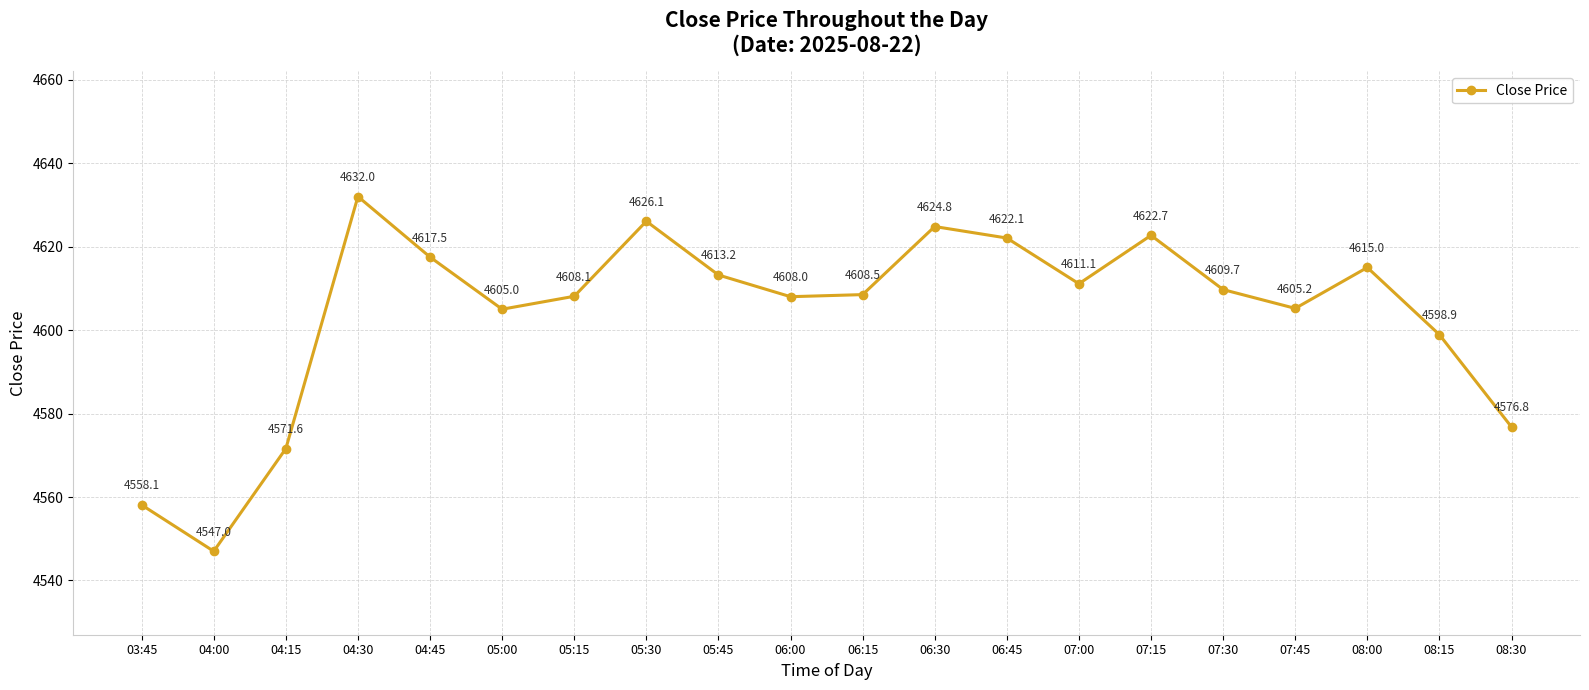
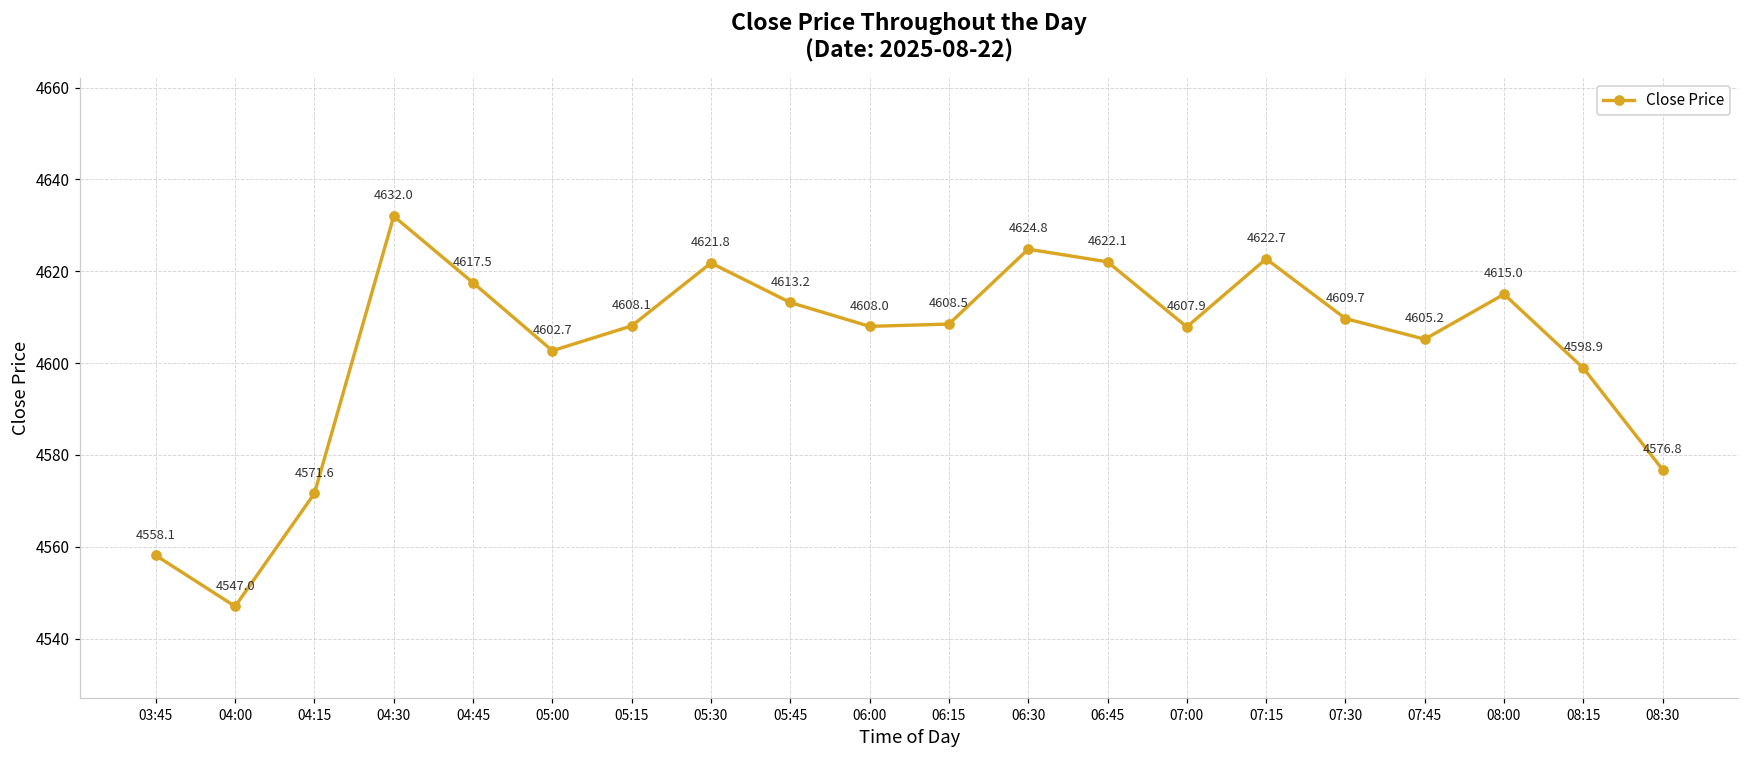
  {
    "03:45": 4558.1,
    "04:00": 4547.0,
    "04:15": 4571.6,
    "04:30": 4632.0,
    "04:45": 4617.5,
-   "05:00": 4605.0,
+   "05:00": 4602.7,
    "05:15": 4608.1,
-   "05:30": 4626.1,
+   "05:30": 4621.8,
    "05:45": 4613.2,
    "06:00": 4608.0,
    "06:15": 4608.5,
    "06:30": 4624.8,
    "06:45": 4622.1,
-   "07:00": 4611.1,
+   "07:00": 4607.9,
    "07:15": 4622.7,
    "07:30": 4609.7,
    "07:45": 4605.2,
    "08:00": 4615.0,
    "08:15": 4598.9,
    "08:30": 4576.8
  }
